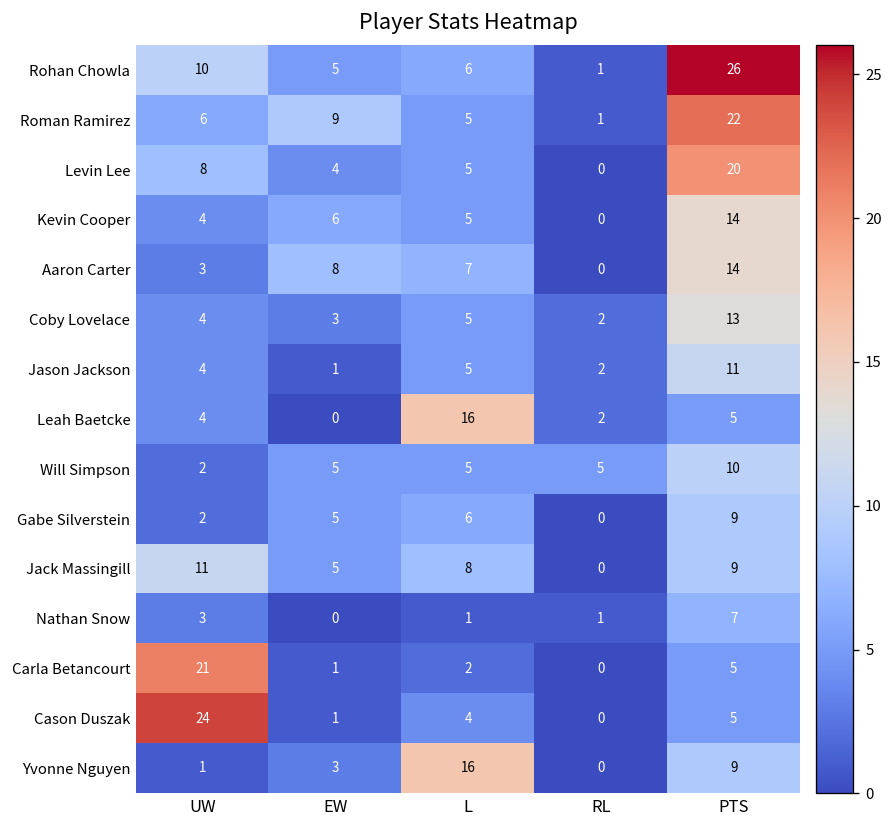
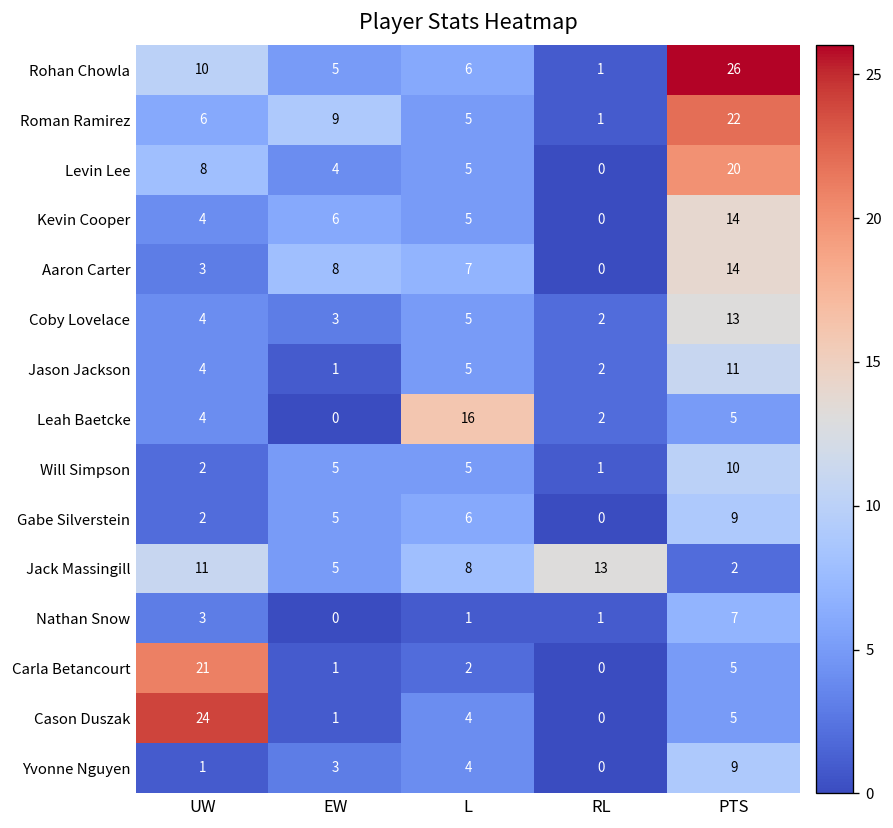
  {
    "Rohan Chowla": {
      "UW": 10,
      "EW": 5,
      "L": 6,
      "RL": 1,
      "PTS": 26
    },
    "Roman Ramirez": {
      "UW": 6,
      "EW": 9,
      "L": 5,
      "RL": 1,
      "PTS": 22
    },
    "Levin Lee": {
      "UW": 8,
      "EW": 4,
      "L": 5,
      "RL": 0,
      "PTS": 20
    },
    "Kevin Cooper": {
      "UW": 4,
      "EW": 6,
      "L": 5,
      "RL": 0,
      "PTS": 14
    },
    "Aaron Carter": {
      "UW": 3,
      "EW": 8,
      "L": 7,
      "RL": 0,
      "PTS": 14
    },
    "Coby Lovelace": {
      "UW": 4,
      "EW": 3,
      "L": 5,
      "RL": 2,
      "PTS": 13
    },
    "Jason Jackson": {
      "UW": 4,
      "EW": 1,
      "L": 5,
      "RL": 2,
      "PTS": 11
    },
    "Leah Baetcke": {
      "UW": 4,
      "EW": 0,
      "L": 16,
      "RL": 2,
      "PTS": 5
    },
    "Will Simpson": {
      "UW": 2,
      "EW": 5,
      "L": 5,
-     "RL": 5,
+     "RL": 1,
      "PTS": 10
    },
    "Gabe Silverstein": {
      "UW": 2,
      "EW": 5,
      "L": 6,
      "RL": 0,
      "PTS": 9
    },
    "Jack Massingill": {
      "UW": 11,
      "EW": 5,
      "L": 8,
-     "RL": 0,
-     "PTS": 9
+     "RL": 13,
+     "PTS": 2
    },
    "Nathan Snow": {
      "UW": 3,
      "EW": 0,
      "L": 1,
      "RL": 1,
      "PTS": 7
    },
    "Carla Betancourt": {
      "UW": 21,
      "EW": 1,
      "L": 2,
      "RL": 0,
      "PTS": 5
    },
    "Cason Duszak": {
      "UW": 24,
      "EW": 1,
      "L": 4,
      "RL": 0,
      "PTS": 5
    },
    "Yvonne Nguyen": {
      "UW": 1,
      "EW": 3,
-     "L": 16,
+     "L": 4,
      "RL": 0,
      "PTS": 9
    }
  }
